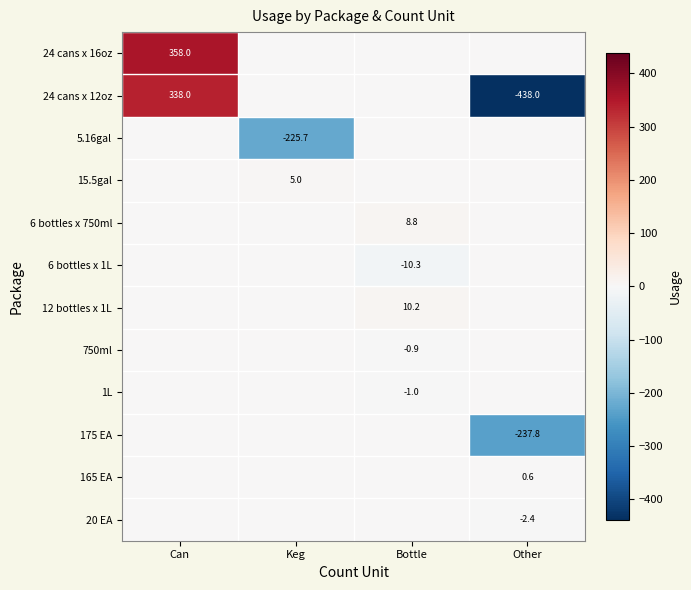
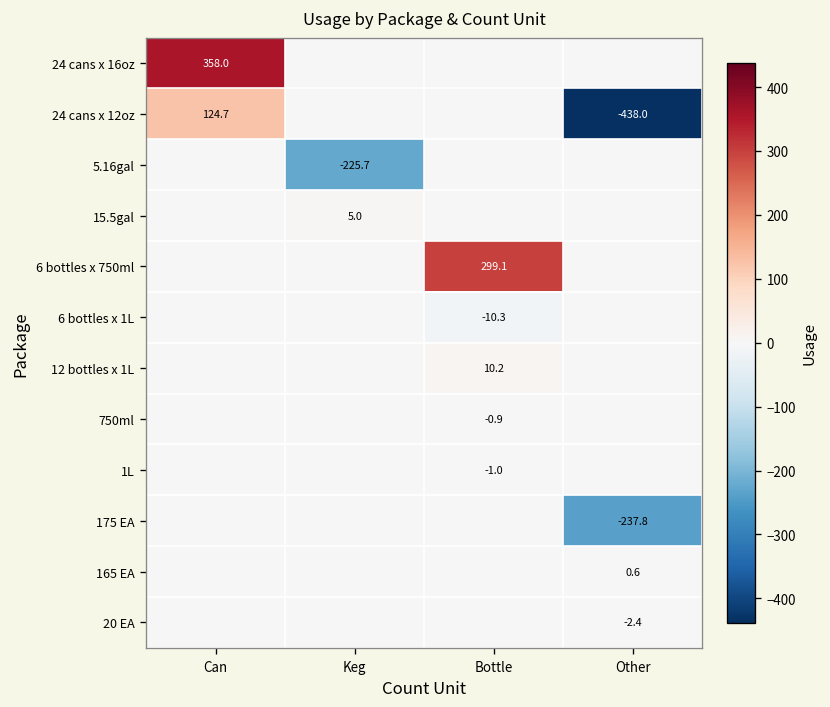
  {
    "24 cans x 16oz": {
      "Can": 358.0
    },
    "24 cans x 12oz": {
-     "Can": 338.0,
+     "Can": 124.7,
      "Other": -438.0
    },
    "5.16gal": {
      "Keg": -225.7
    },
    "15.5gal": {
      "Keg": 5.0
    },
    "6 bottles x 750ml": {
-     "Bottle": 8.8
+     "Bottle": 299.1
    },
    "6 bottles x 1L": {
      "Bottle": -10.3
    },
    "12 bottles x 1L": {
      "Bottle": 10.2
    },
    "750ml": {
      "Bottle": -0.9
    },
    "1L": {
      "Bottle": -1.0
    },
    "175 EA": {
      "Other": -237.8
    },
    "165 EA": {
      "Other": 0.6
    },
    "20 EA": {
      "Other": -2.4
    }
  }
